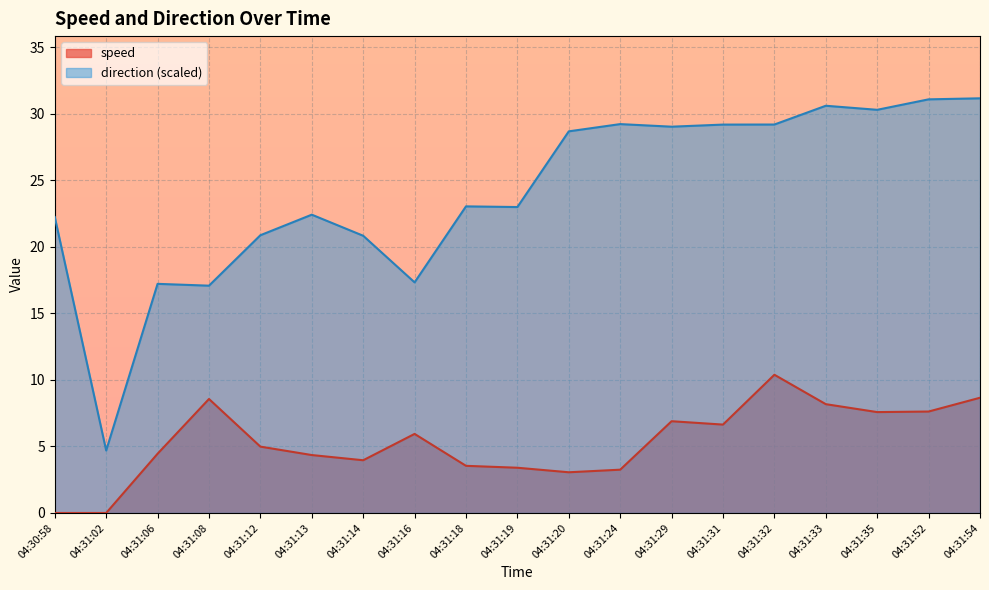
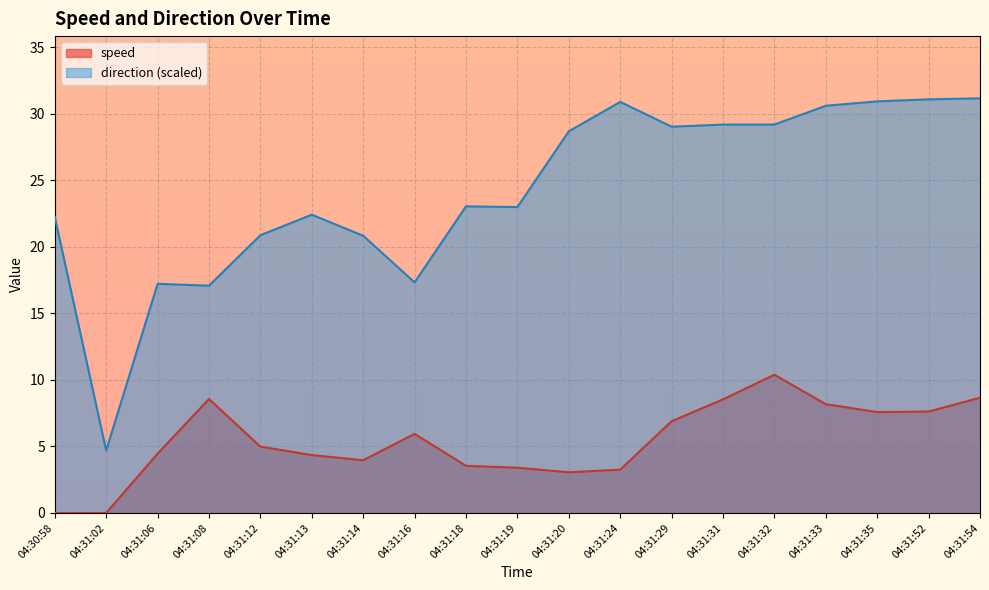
  {
    "speed": {
      "04:30:58": 0.0,
      "04:31:02": 0.0,
      "04:31:06": 4.5,
      "04:31:08": 8.6,
      "04:31:12": 5.0,
      "04:31:13": 4.4,
      "04:31:14": 4.0,
      "04:31:16": 5.9,
      "04:31:18": 3.5,
      "04:31:19": 3.4,
      "04:31:20": 3.1,
      "04:31:24": 3.3,
      "04:31:29": 6.9,
-     "04:31:31": 6.6,
+     "04:31:31": 8.5,
      "04:31:32": 10.4,
      "04:31:33": 8.2,
      "04:31:35": 7.6,
      "04:31:52": 7.6,
      "04:31:54": 8.7
    },
    "direction (scaled)": {
      "04:30:58": 22.2,
      "04:31:02": 4.7,
      "04:31:06": 17.2,
      "04:31:08": 17.1,
      "04:31:12": 20.9,
      "04:31:13": 22.4,
      "04:31:14": 20.8,
      "04:31:16": 17.3,
      "04:31:18": 23.0,
      "04:31:19": 23.0,
      "04:31:20": 28.7,
-     "04:31:24": 29.2,
+     "04:31:24": 30.9,
      "04:31:29": 29.0,
      "04:31:31": 29.2,
      "04:31:32": 29.2,
      "04:31:33": 30.6,
-     "04:31:35": 30.3,
+     "04:31:35": 30.9,
      "04:31:52": 31.1,
      "04:31:54": 31.1
    }
  }
